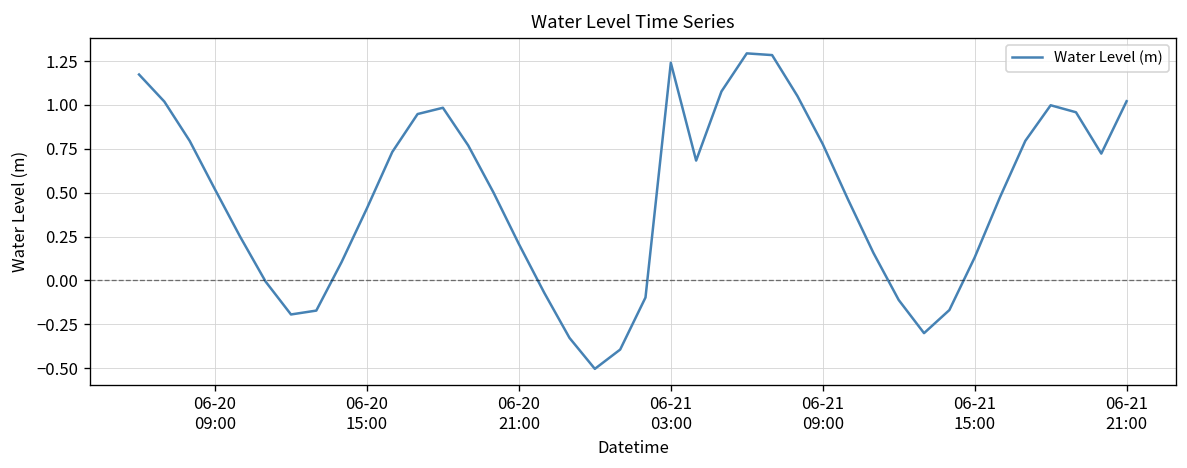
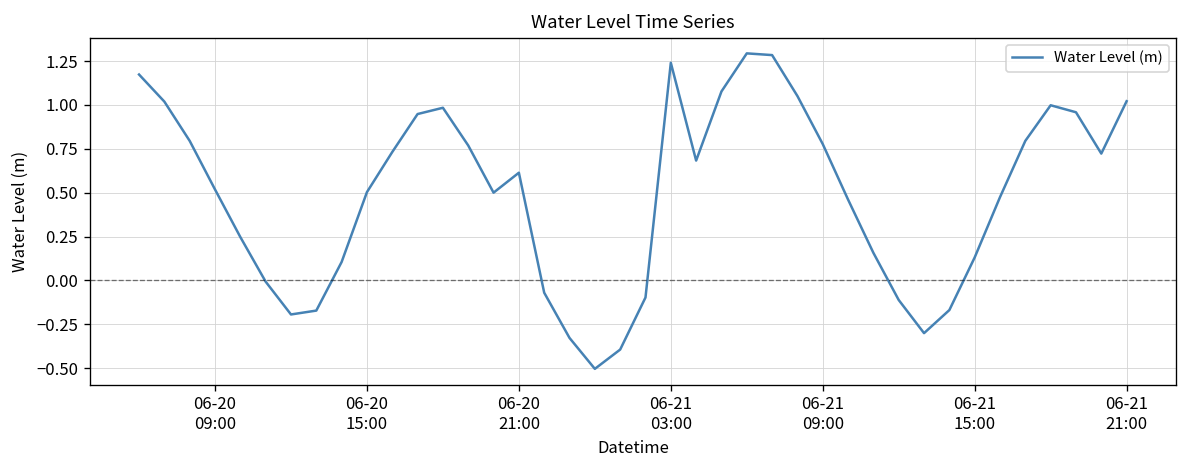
  {
    "06-20 09:00": 0.52,
-   "06-20 15:00": 0.41,
-   "06-20 21:00": 0.21,
+   "06-20 15:00": 0.50,
+   "06-20 21:00": 0.61,
    "06-21 03:00": 1.24,
    "06-21 09:00": 0.78,
    "06-21 15:00": 0.13,
    "06-21 21:00": 1.02
  }
